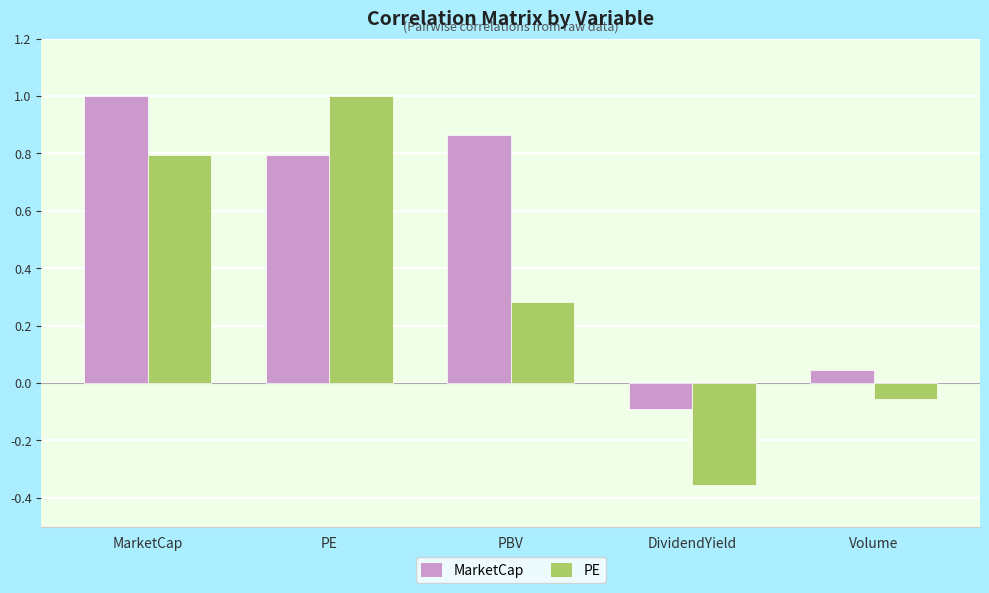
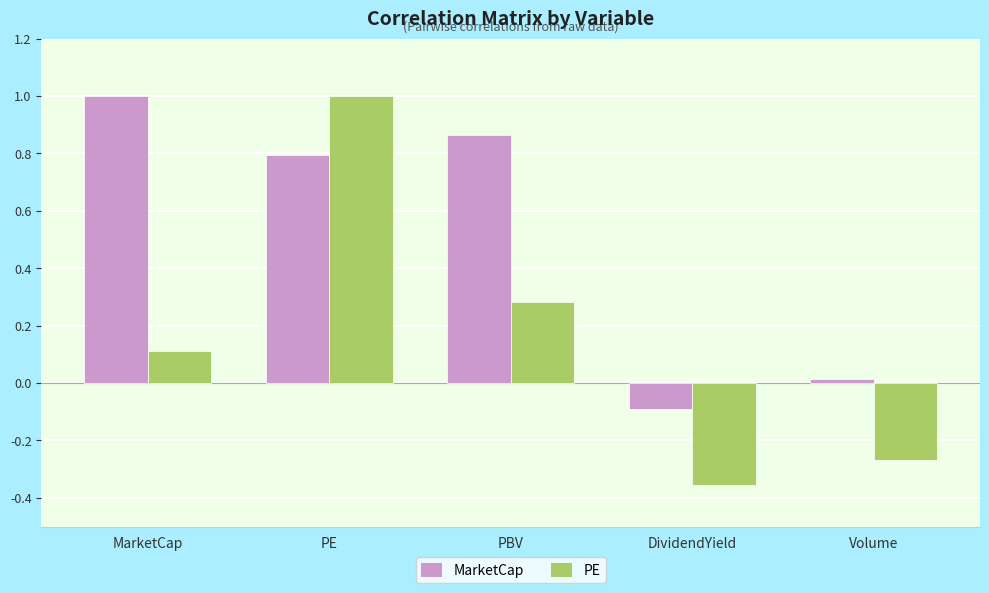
  {
    "MarketCap": {
      "MarketCap": 1.00,
      "PE": 0.80,
      "PBV": 0.87,
      "DividendYield": -0.09,
-     "Volume": 0.04
+     "Volume": 0.01
    },
    "PE": {
-     "MarketCap": 0.80,
+     "MarketCap": 0.11,
      "PE": 1.00,
      "PBV": 0.28,
      "DividendYield": -0.35,
-     "Volume": -0.06
+     "Volume": -0.27
    }
  }
